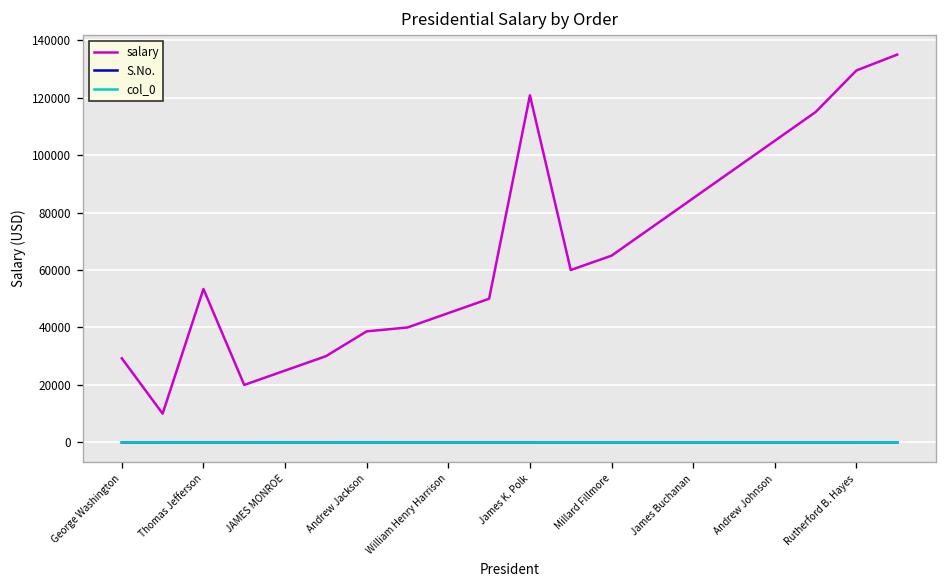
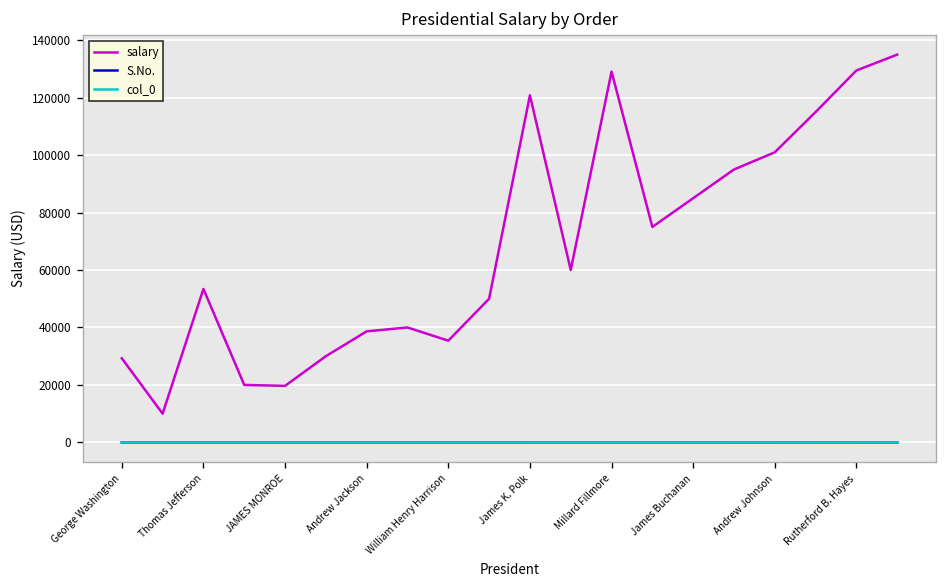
  {
    "salary": {
      "George Washington": 29000,
      "Thomas Jefferson": 53000,
-     "JAMES MONROE": 25000,
+     "JAMES MONROE": 20000,
      "Andrew Jackson": 39000,
-     "William Henry Harrison": 45000,
+     "William Henry Harrison": 35000,
      "James K. Polk": 121000,
-     "Millard Fillmore": 65000,
+     "Millard Fillmore": 129000,
      "James Buchanan": 85000,
-     "Andrew Johnson": 105000,
+     "Andrew Johnson": 101000,
      "Rutherford B. Hayes": 129000
    },
    "col_0": {
      "George Washington": 0,
      "Thomas Jefferson": 0,
      "JAMES MONROE": 0,
      "Andrew Jackson": 0,
      "William Henry Harrison": 0,
      "James K. Polk": 0,
      "Millard Fillmore": 0,
      "James Buchanan": 0,
      "Andrew Johnson": 0,
      "Rutherford B. Hayes": 0
    }
  }
